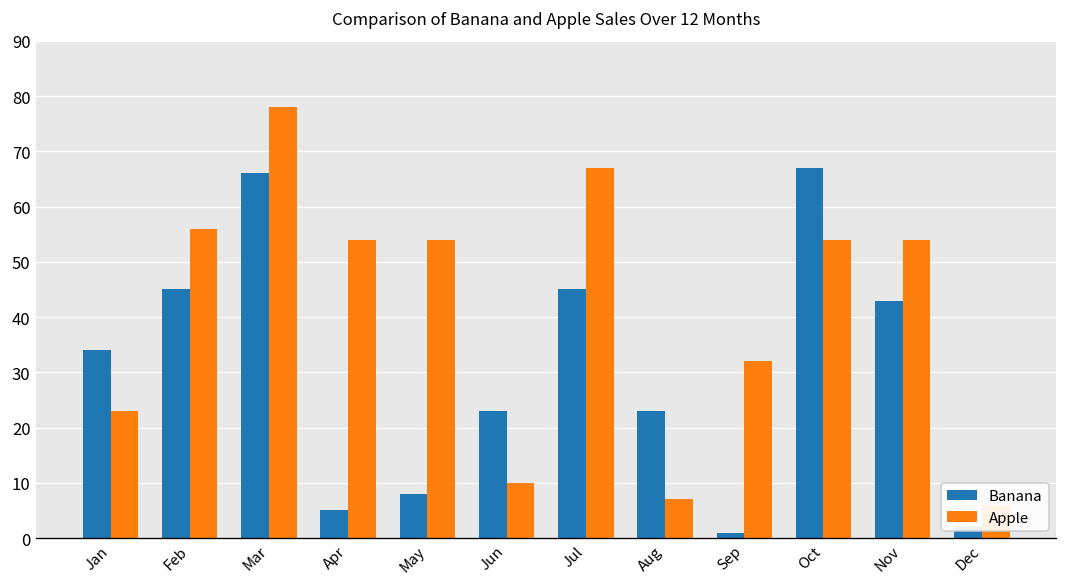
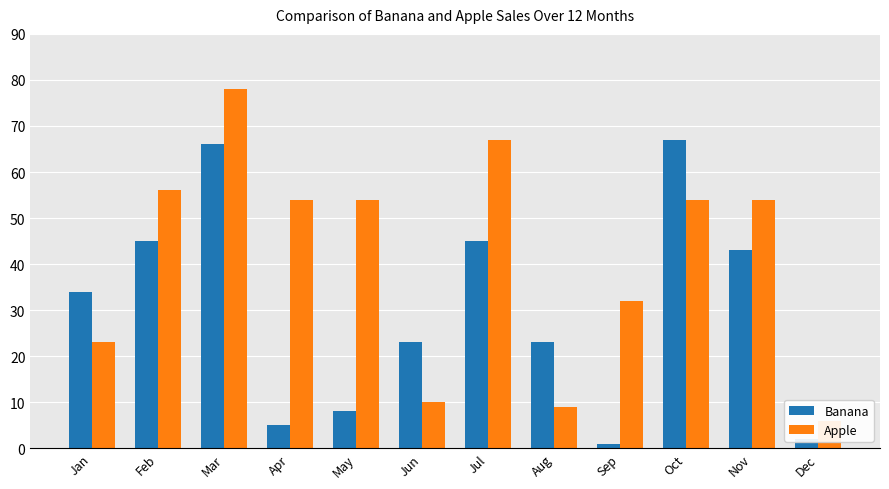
  {
    "Banana": {
      "Jan": 34,
      "Feb": 45,
      "Mar": 66,
      "Apr": 5,
      "May": 8,
      "Jun": 23,
      "Jul": 45,
      "Aug": 23,
      "Sep": 1,
      "Oct": 67,
      "Nov": 43
    },
    "Apple": {
      "Jan": 23,
      "Feb": 56,
      "Mar": 78,
      "Apr": 54,
      "May": 54,
      "Jun": 10,
      "Jul": 67,
-     "Aug": 7,
+     "Aug": 9,
      "Sep": 32,
      "Oct": 54,
      "Nov": 54
    }
  }
